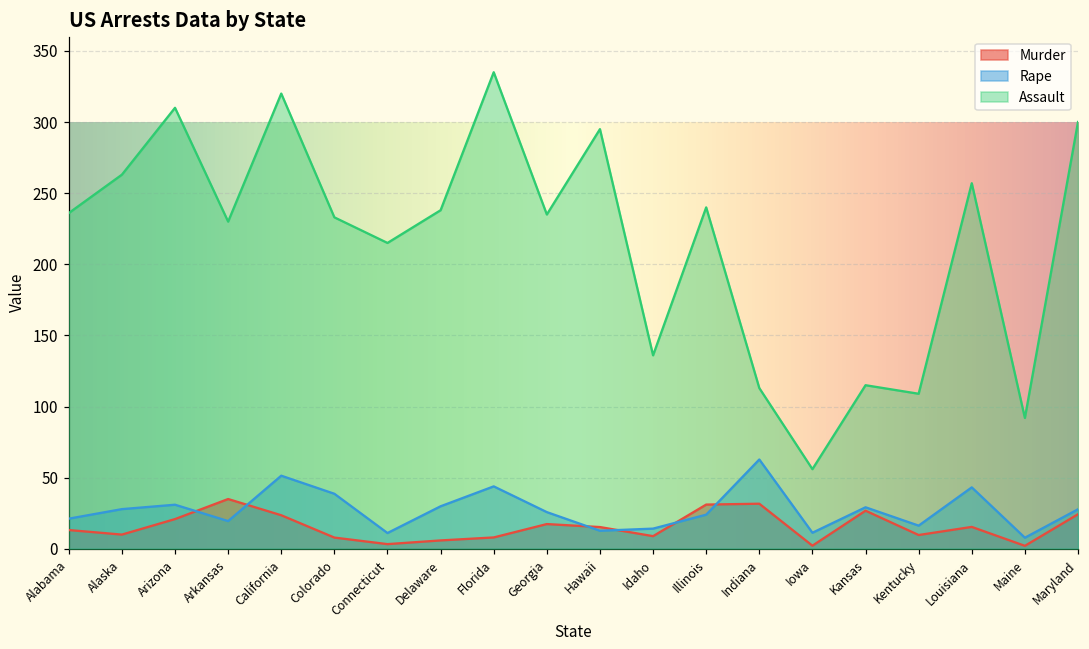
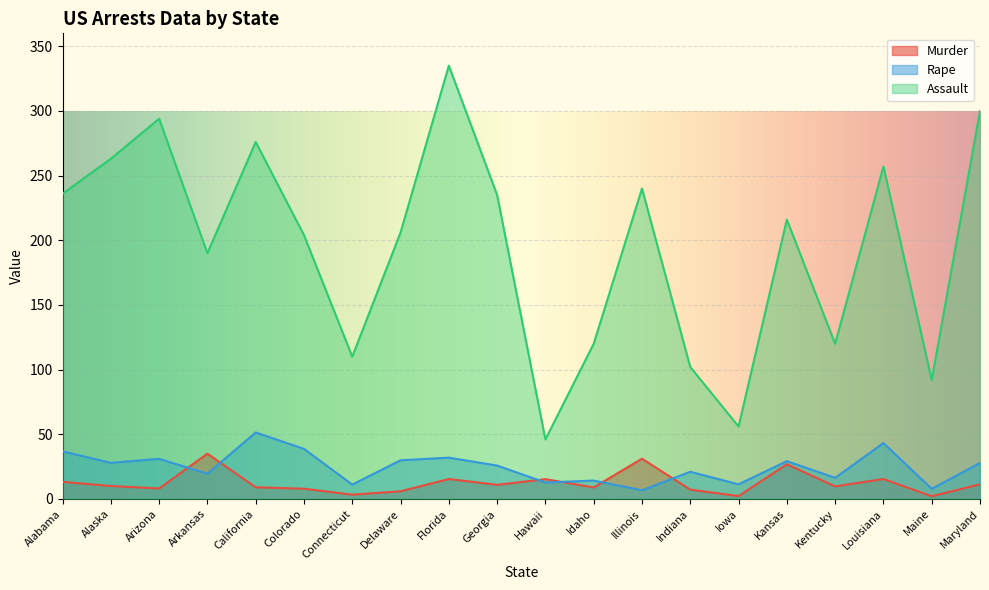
  {
    "Murder": {
      "Alabama": 13,
      "Alaska": 10,
-     "Arizona": 21,
+     "Arizona": 8,
      "Arkansas": 35,
-     "California": 24,
+     "California": 9,
      "Colorado": 8,
      "Connecticut": 3,
      "Delaware": 6,
-     "Florida": 8,
-     "Georgia": 17,
+     "Florida": 15,
+     "Georgia": 11,
      "Hawaii": 15,
      "Idaho": 9,
      "Illinois": 31,
-     "Indiana": 32,
+     "Indiana": 7,
      "Iowa": 2,
      "Kansas": 27,
      "Kentucky": 10,
      "Louisiana": 15,
      "Maine": 2,
-     "Maryland": 24
+     "Maryland": 11
    },
    "Rape": {
-     "Alabama": 21,
+     "Alabama": 37,
      "Alaska": 28,
      "Arizona": 31,
      "Arkansas": 20,
      "California": 51,
      "Colorado": 39,
      "Connecticut": 11,
      "Delaware": 30,
-     "Florida": 44,
+     "Florida": 32,
      "Georgia": 26,
      "Hawaii": 13,
      "Idaho": 14,
-     "Illinois": 24,
-     "Indiana": 63,
+     "Illinois": 7,
+     "Indiana": 21,
      "Iowa": 11,
      "Kansas": 29,
      "Kentucky": 16,
      "Louisiana": 43,
      "Maine": 8,
      "Maryland": 28
    },
    "Assault": {
      "Alabama": 236,
      "Alaska": 263,
-     "Arizona": 310,
-     "Arkansas": 230,
-     "California": 320,
-     "Colorado": 233,
-     "Connecticut": 215,
-     "Delaware": 238,
+     "Arizona": 294,
+     "Arkansas": 190,
+     "California": 276,
+     "Colorado": 204,
+     "Connecticut": 110,
+     "Delaware": 206,
      "Florida": 335,
      "Georgia": 235,
-     "Hawaii": 295,
-     "Idaho": 136,
+     "Hawaii": 46,
+     "Idaho": 120,
      "Illinois": 240,
-     "Indiana": 113,
+     "Indiana": 102,
      "Iowa": 56,
-     "Kansas": 115,
-     "Kentucky": 109,
+     "Kansas": 216,
+     "Kentucky": 120,
      "Louisiana": 257,
      "Maine": 92,
      "Maryland": 300
    }
  }
